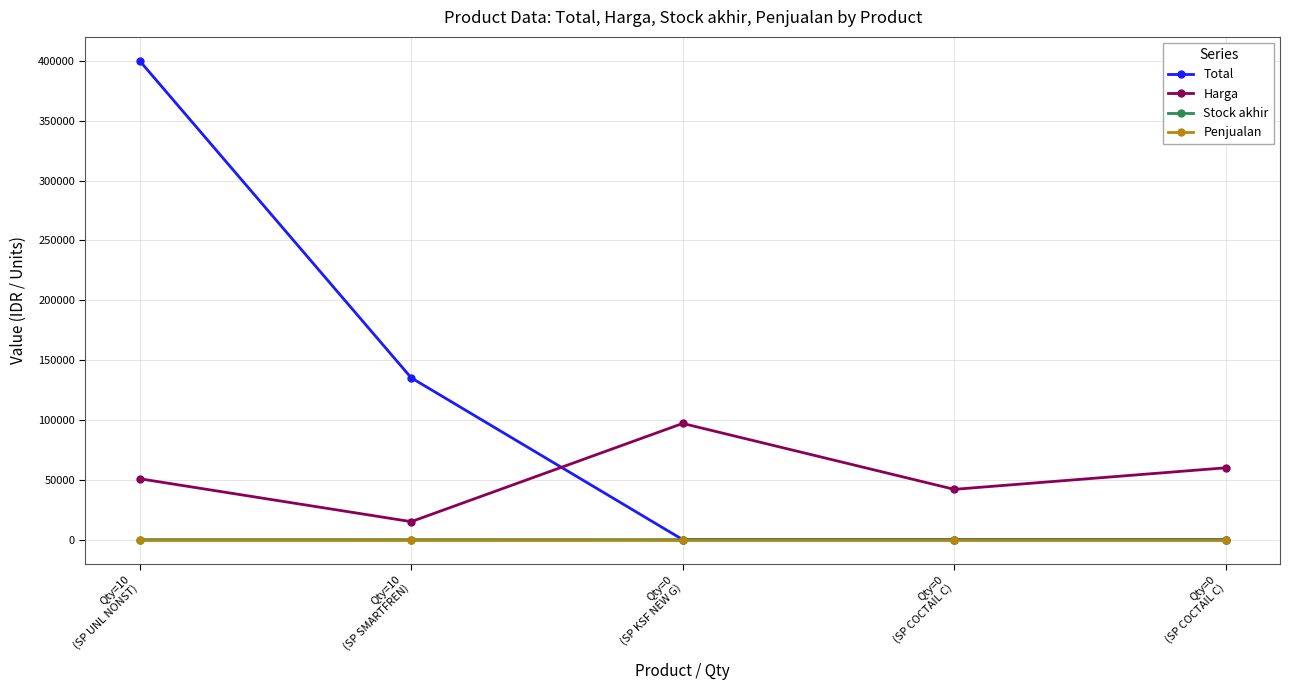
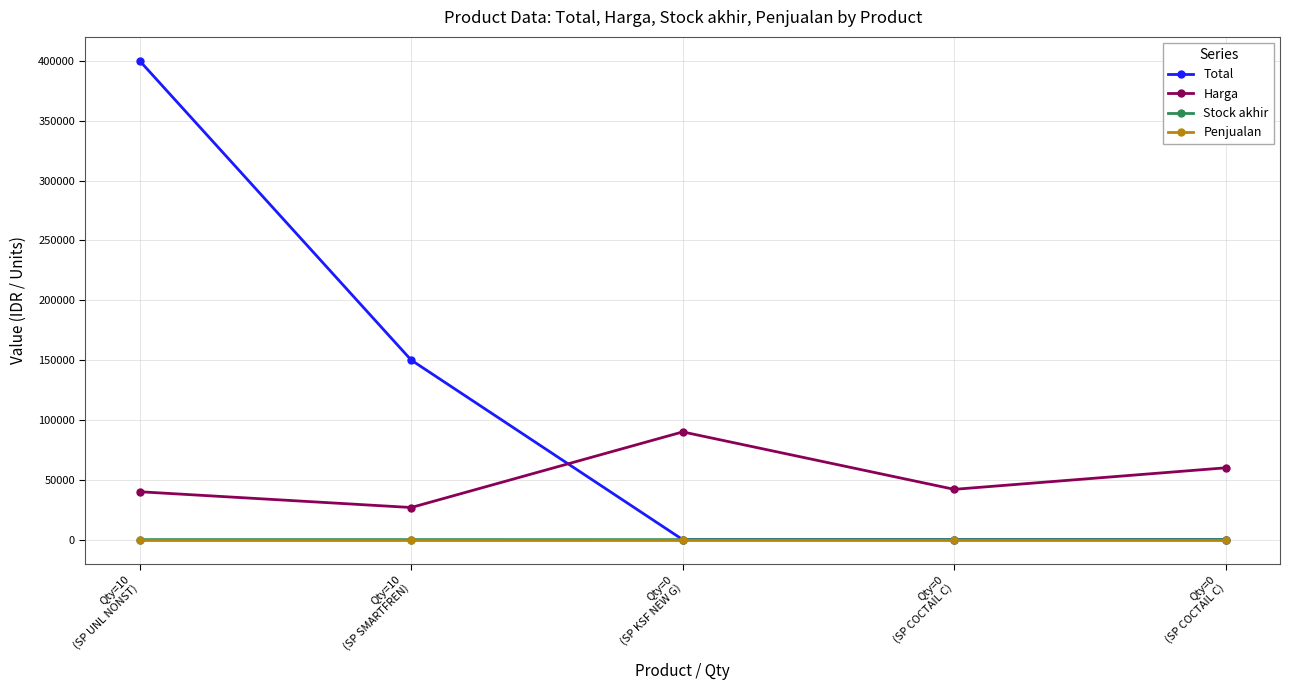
  {
    "Total": {
      "Qty=10 (SP UNL NONST)": 400000,
-     "Qty=10 (SP SMARTFREN)": 135000
+     "Qty=10 (SP SMARTFREN)": 150000
    },
    "Harga": {
-     "Qty=10 (SP UNL NONST)": 51000,
-     "Qty=10 (SP SMARTFREN)": 15000,
-     "Qty=0 (SP KSF NEW G)": 97000
+     "Qty=10 (SP UNL NONST)": 40000,
+     "Qty=10 (SP SMARTFREN)": 27000,
+     "Qty=0 (SP KSF NEW G)": 90000
    },
    "Penjualan": {
      "Qty=10 (SP UNL NONST)": 0,
      "Qty=10 (SP SMARTFREN)": 0
    }
  }
